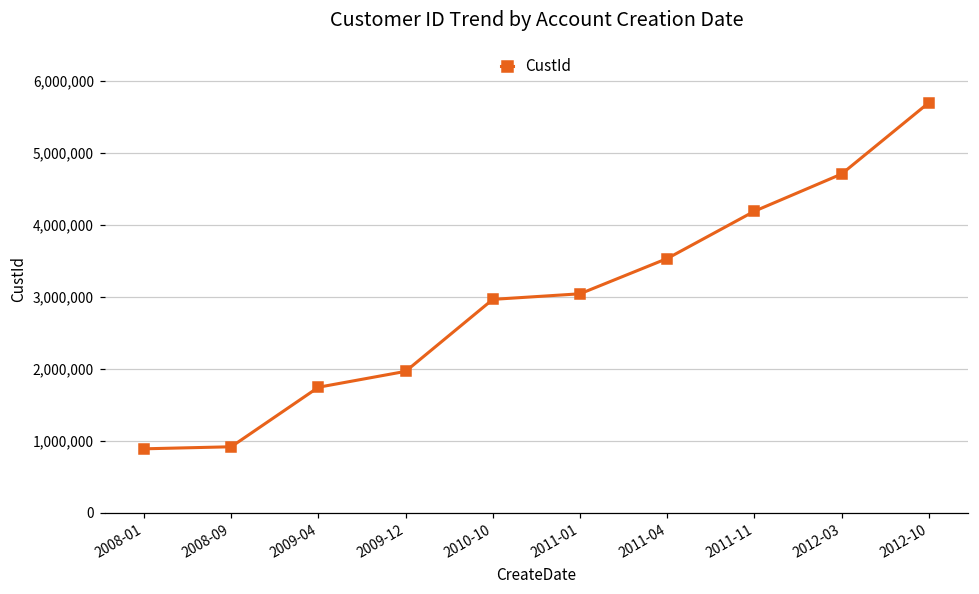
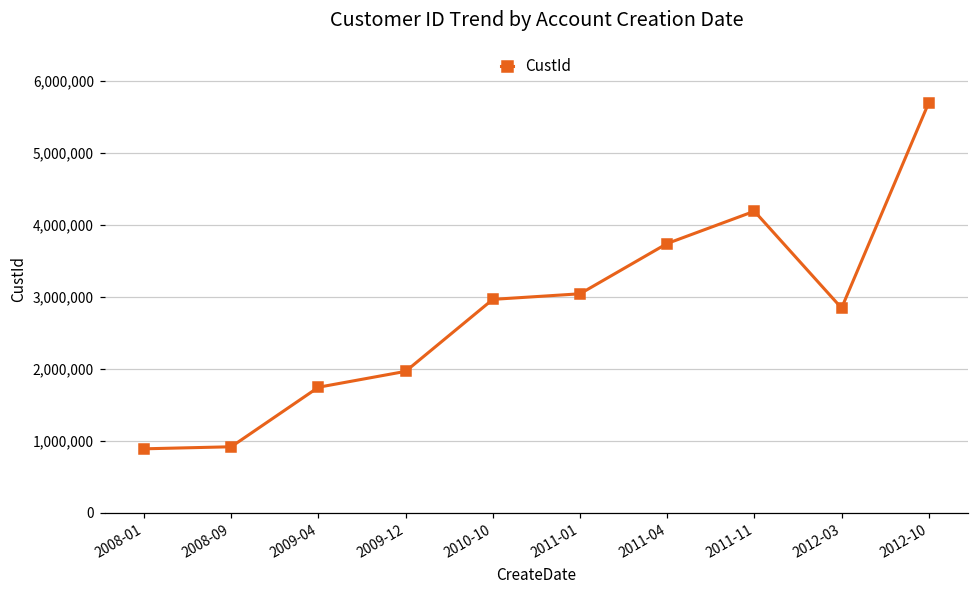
  {
    "2008-01": "900,000",
    "2008-09": "900,000",
    "2009-04": "1,700,000",
    "2009-12": "2,000,000",
    "2010-10": "3,000,000",
    "2011-01": "3,000,000",
-   "2011-04": "3,500,000",
+   "2011-04": "3,700,000",
    "2011-11": "4,200,000",
-   "2012-03": "4,700,000",
+   "2012-03": "2,800,000",
    "2012-10": "5,700,000"
  }
